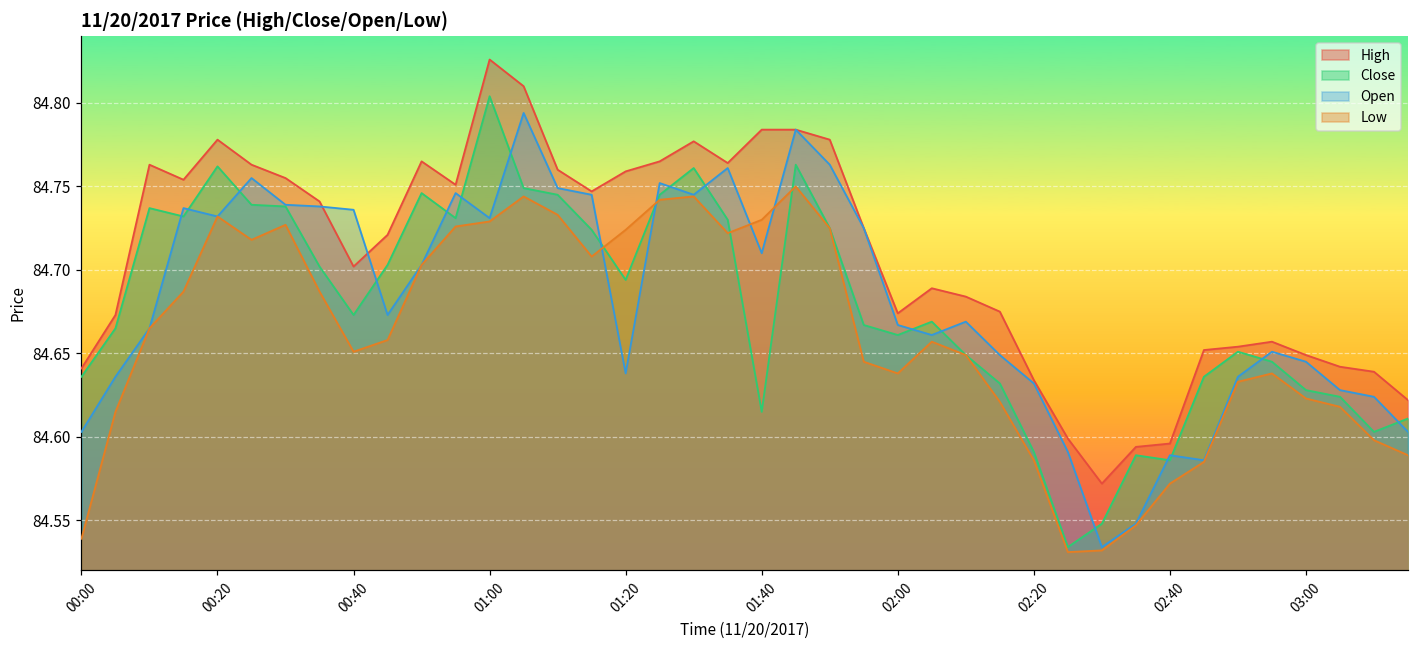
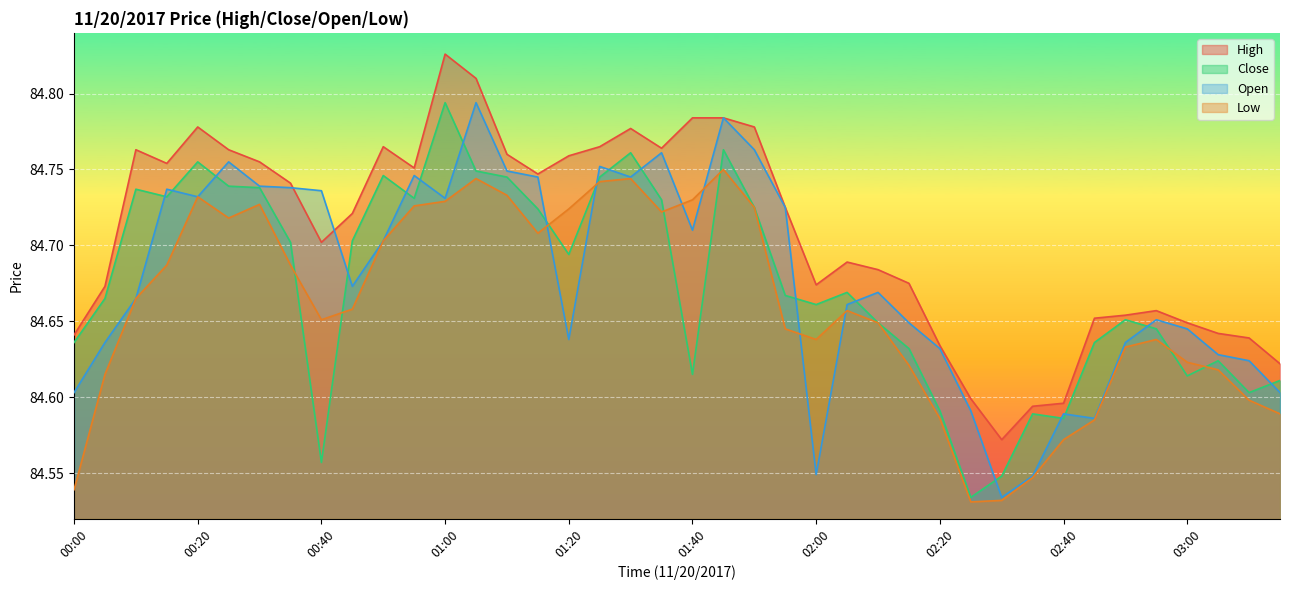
  {
    "Close": {
      "00:00": 84.636,
-     "00:20": 84.762,
-     "00:40": 84.673,
-     "01:00": 84.804,
+     "00:20": 84.755,
+     "00:40": 84.557,
+     "01:00": 84.794,
      "01:20": 84.694,
      "01:40": 84.615,
      "02:00": 84.661,
      "02:20": 84.591,
      "02:40": 84.586,
-     "03:00": 84.628
+     "03:00": 84.614
    },
    "Open": {
      "00:00": 84.603,
      "00:40": 84.736,
      "01:00": 84.731,
      "01:20": 84.638,
      "01:40": 84.710,
-     "02:00": 84.667,
+     "02:00": 84.549,
      "02:20": 84.632,
      "02:40": 84.589,
      "03:00": 84.645
    }
  }
